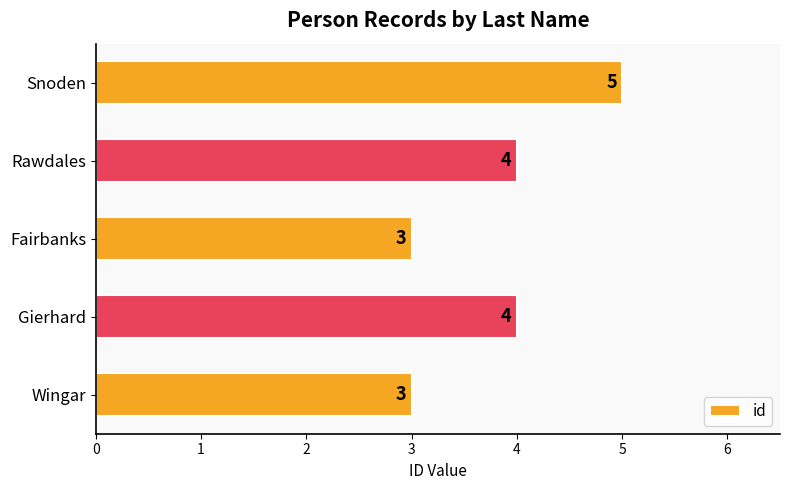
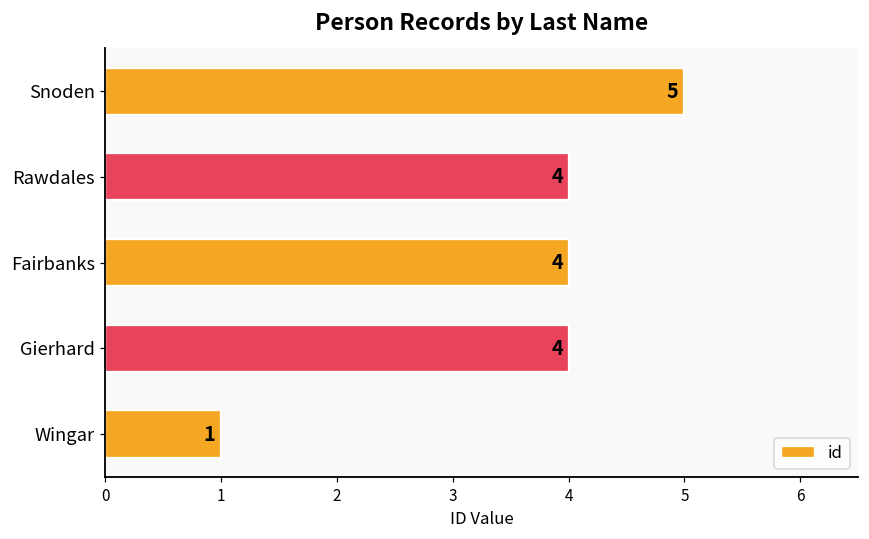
  {
    "Snoden": 5,
    "Rawdales": 4,
-   "Fairbanks": 3,
+   "Fairbanks": 4,
    "Gierhard": 4,
-   "Wingar": 3
+   "Wingar": 1
  }
